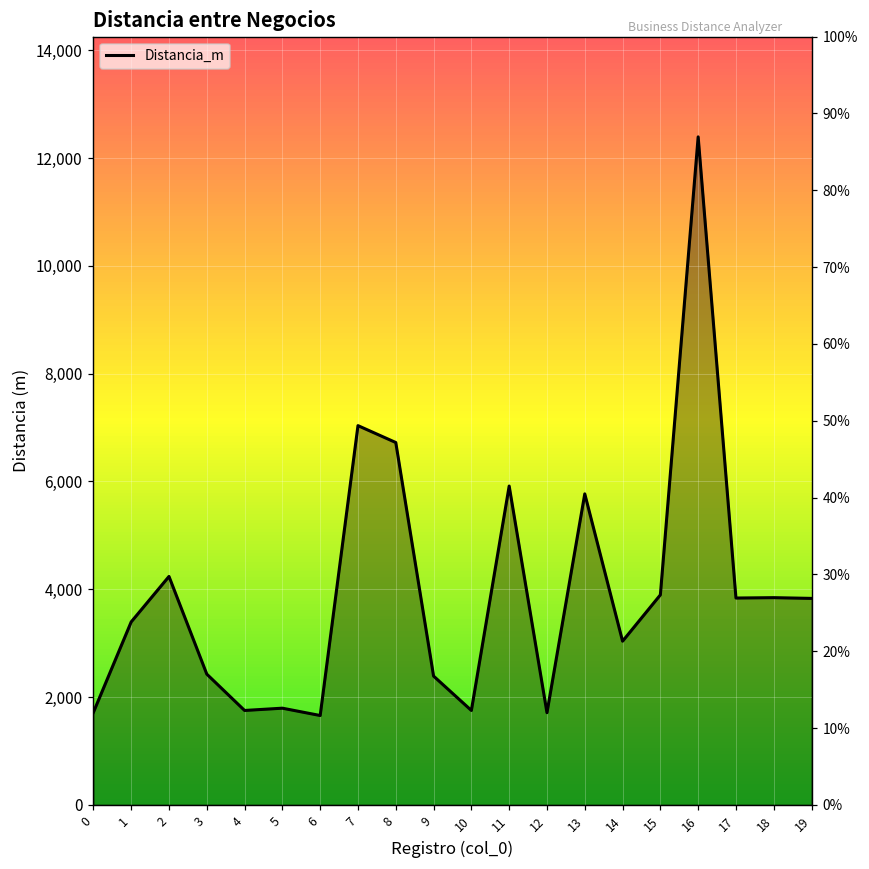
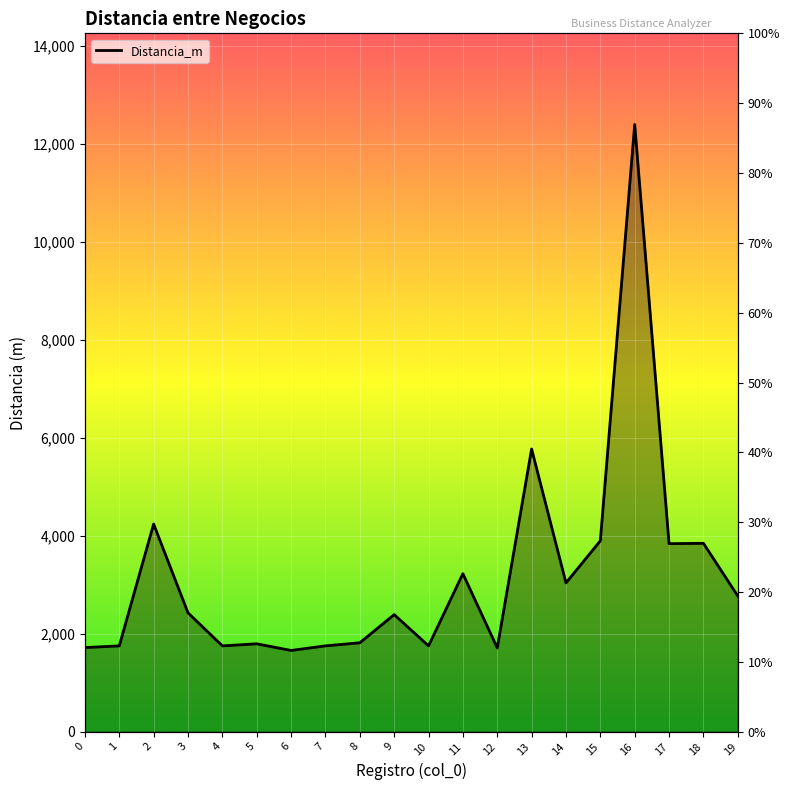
  {
    "0": "1,700",
-   "1": "3,400",
+   "1": "1,800",
    "2": "4,200",
    "3": "2,400",
    "4": "1,800",
    "5": "1,800",
    "6": "1,700",
-   "7": "7,000",
-   "8": "6,700",
+   "7": "1,800",
+   "8": "1,800",
    "9": "2,400",
    "10": "1,800",
-   "11": "5,900",
+   "11": "3,200",
    "12": "1,700",
    "13": "5,800",
    "14": "3,000",
    "15": "3,900",
    "16": "12,400",
    "17": "3,800",
    "18": "3,800",
-   "19": "3,800"
+   "19": "2,800"
  }
